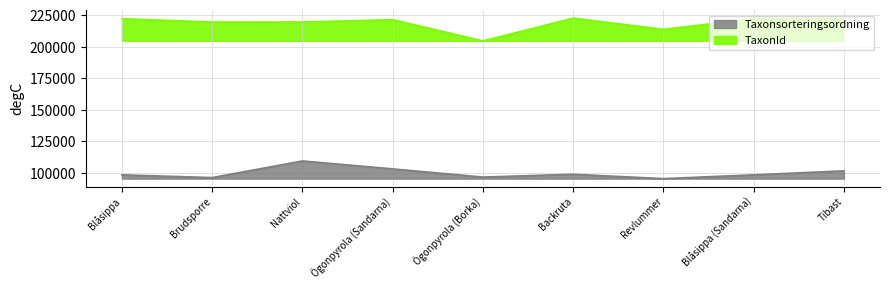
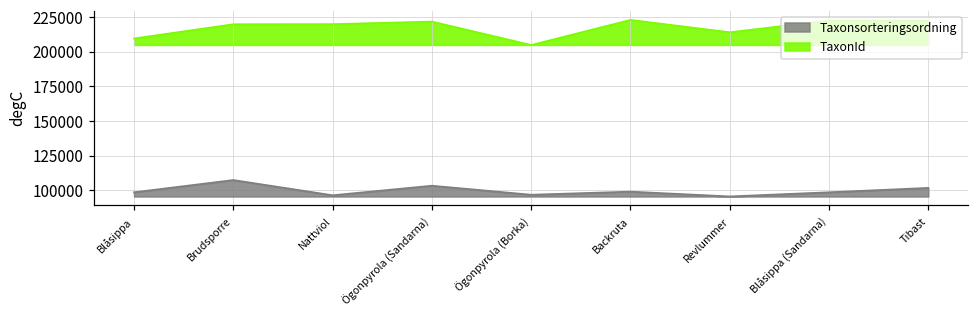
  {
    "Taxonsorteringsordning": {
      "Blåsippa": 99000,
-     "Brudsporre": 96000,
-     "Nattviol": 110000,
+     "Brudsporre": 107000,
+     "Nattviol": 96000,
      "Ögonpyrola (Sandarna)": 103000,
      "Ögonpyrola (Borka)": 97000,
      "Backruta": 99000,
      "Revlummer": 96000,
      "Blåsippa (Sandarna)": 99000,
      "Tibast": 102000
    },
    "TaxonId": {
-     "Blåsippa": 222000,
+     "Blåsippa": 210000,
      "Brudsporre": 220000,
      "Nattviol": 220000,
      "Ögonpyrola (Sandarna)": 222000,
      "Ögonpyrola (Borka)": 205000,
      "Backruta": 223000,
      "Revlummer": 214000
    }
  }
